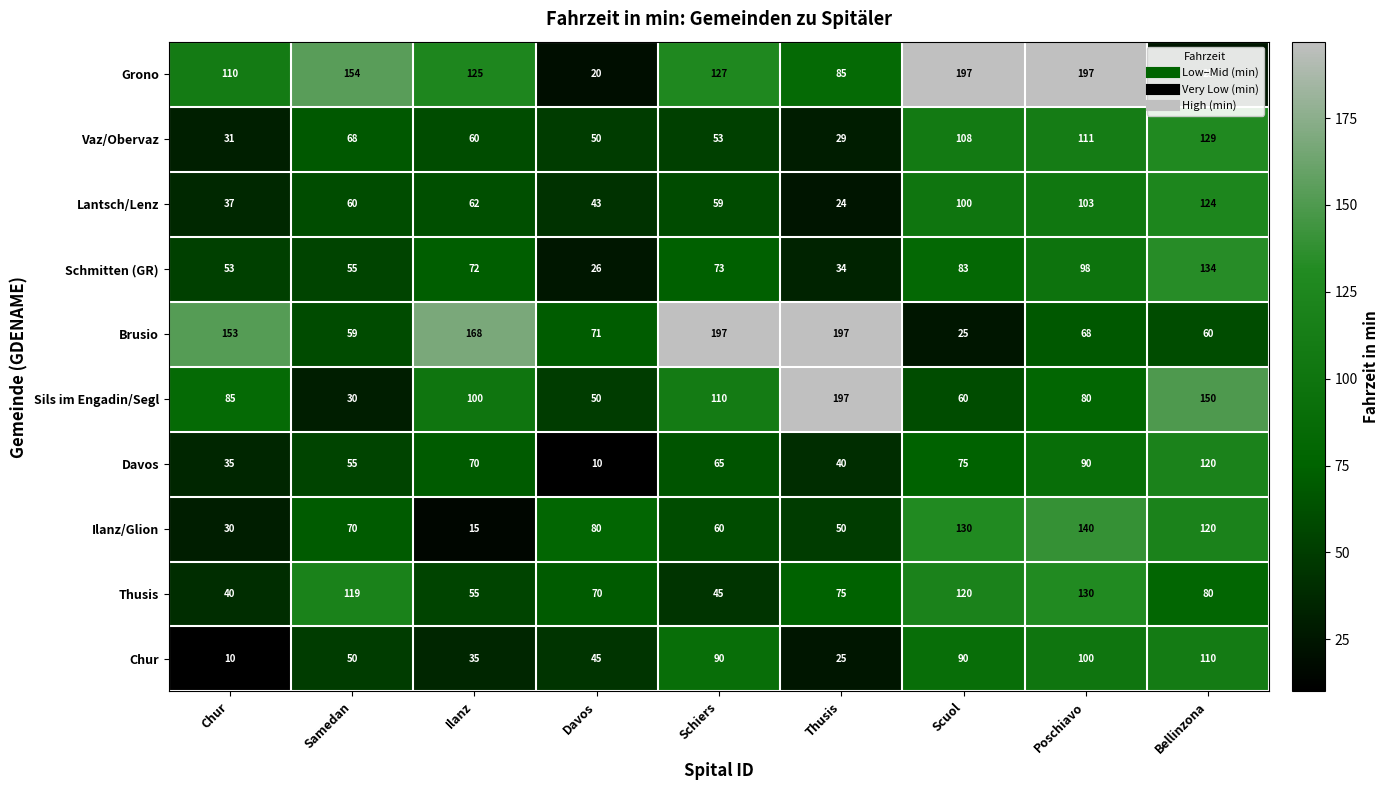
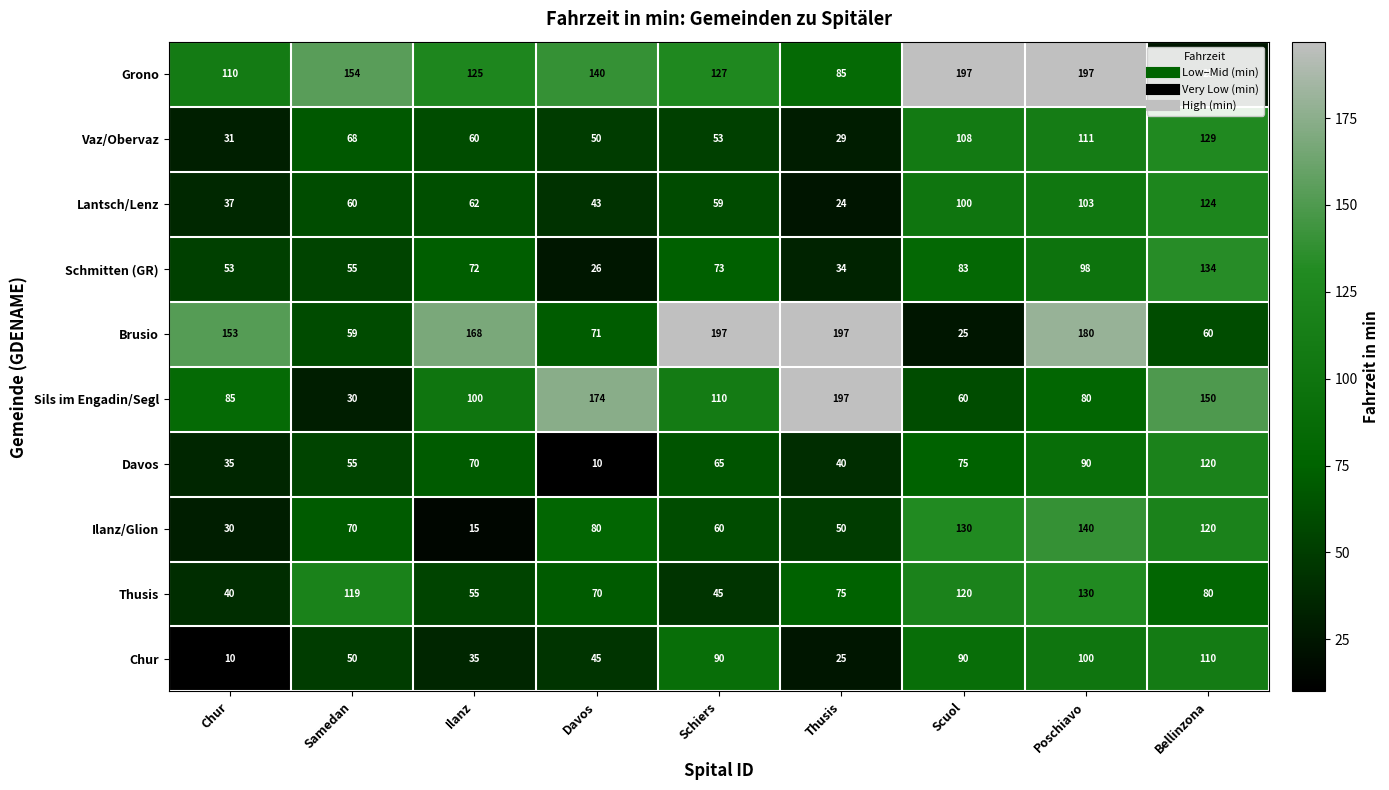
  {
    "Grono": {
      "Chur": 110,
      "Samedan": 154,
      "Ilanz": 125,
-     "Davos": 20,
+     "Davos": 140,
      "Schiers": 127,
      "Thusis": 85,
      "Scuol": 197,
      "Poschiavo": 197
    },
    "Vaz/Obervaz": {
      "Chur": 31,
      "Samedan": 68,
      "Ilanz": 60,
      "Davos": 50,
      "Schiers": 53,
      "Thusis": 29,
      "Scuol": 108,
      "Poschiavo": 111,
      "Bellinzona": 129
    },
    "Lantsch/Lenz": {
      "Chur": 37,
      "Samedan": 60,
      "Ilanz": 62,
      "Davos": 43,
      "Schiers": 59,
      "Thusis": 24,
      "Scuol": 100,
      "Poschiavo": 103,
      "Bellinzona": 124
    },
    "Schmitten (GR)": {
      "Chur": 53,
      "Samedan": 55,
      "Ilanz": 72,
      "Davos": 26,
      "Schiers": 73,
      "Thusis": 34,
      "Scuol": 83,
      "Poschiavo": 98,
      "Bellinzona": 134
    },
    "Brusio": {
      "Chur": 153,
      "Samedan": 59,
      "Ilanz": 168,
      "Davos": 71,
      "Schiers": 197,
      "Thusis": 197,
      "Scuol": 25,
-     "Poschiavo": 68,
+     "Poschiavo": 180,
      "Bellinzona": 60
    },
    "Sils im Engadin/Segl": {
      "Chur": 85,
      "Samedan": 30,
      "Ilanz": 100,
-     "Davos": 50,
+     "Davos": 174,
      "Schiers": 110,
      "Thusis": 197,
      "Scuol": 60,
      "Poschiavo": 80,
      "Bellinzona": 150
    },
    "Davos": {
      "Chur": 35,
      "Samedan": 55,
      "Ilanz": 70,
      "Davos": 10,
      "Schiers": 65,
      "Thusis": 40,
      "Scuol": 75,
      "Poschiavo": 90,
      "Bellinzona": 120
    },
    "Ilanz/Glion": {
      "Chur": 30,
      "Samedan": 70,
      "Ilanz": 15,
      "Davos": 80,
      "Schiers": 60,
      "Thusis": 50,
      "Scuol": 130,
      "Poschiavo": 140,
      "Bellinzona": 120
    },
    "Thusis": {
      "Chur": 40,
      "Samedan": 119,
      "Ilanz": 55,
      "Davos": 70,
      "Schiers": 45,
      "Thusis": 75,
      "Scuol": 120,
      "Poschiavo": 130,
      "Bellinzona": 80
    },
    "Chur": {
      "Chur": 10,
      "Samedan": 50,
      "Ilanz": 35,
      "Davos": 45,
      "Schiers": 90,
      "Thusis": 25,
      "Scuol": 90,
      "Poschiavo": 100,
      "Bellinzona": 110
    }
  }
